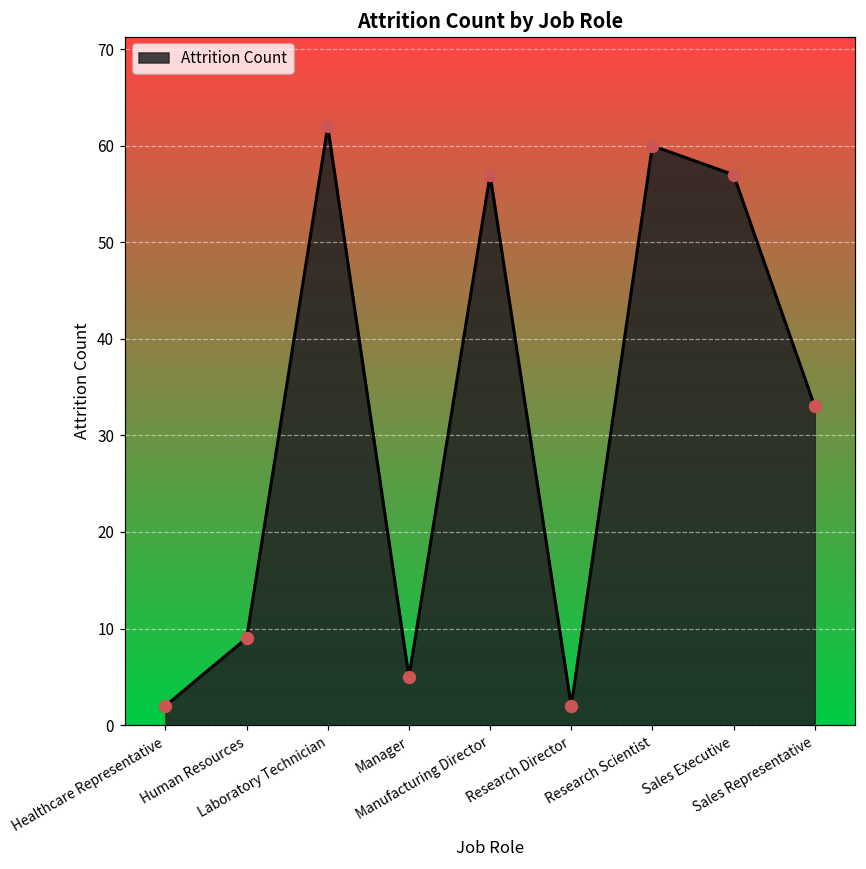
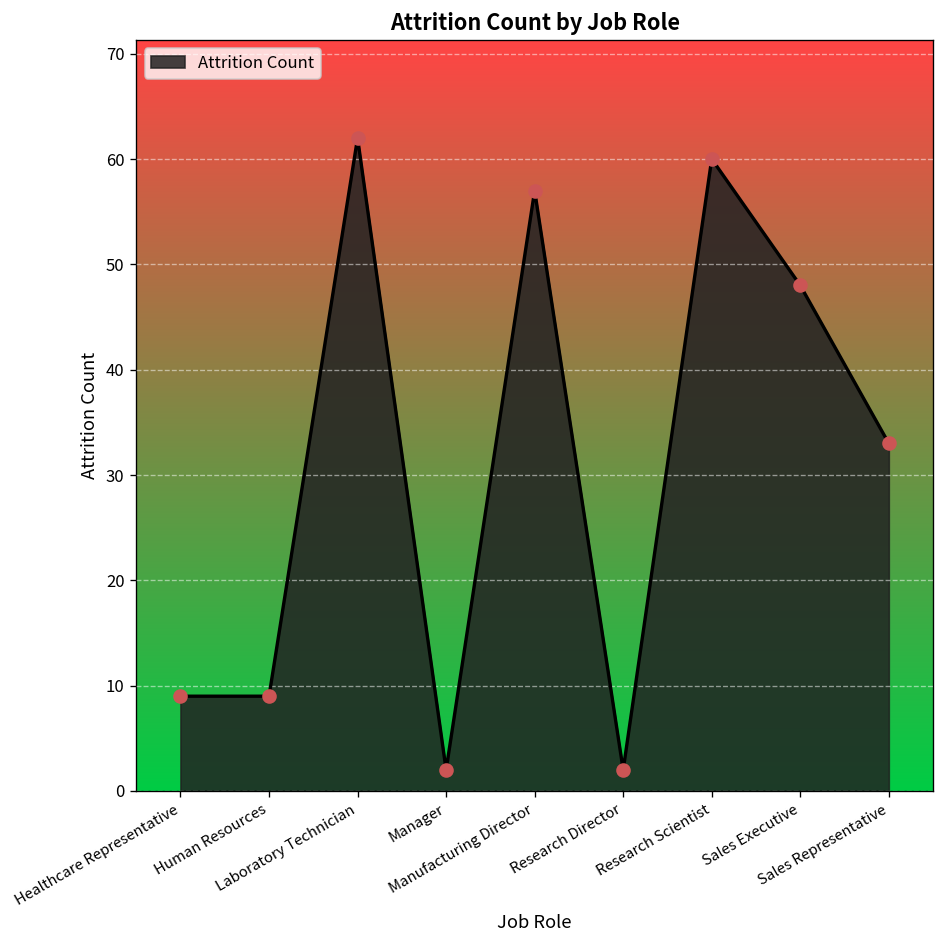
  {
-   "Healthcare Representative": 2,
+   "Healthcare Representative": 9,
    "Human Resources": 9,
    "Laboratory Technician": 62,
-   "Manager": 5,
+   "Manager": 2,
    "Manufacturing Director": 57,
    "Research Director": 2,
    "Research Scientist": 60,
-   "Sales Executive": 57,
+   "Sales Executive": 48,
    "Sales Representative": 33
  }
